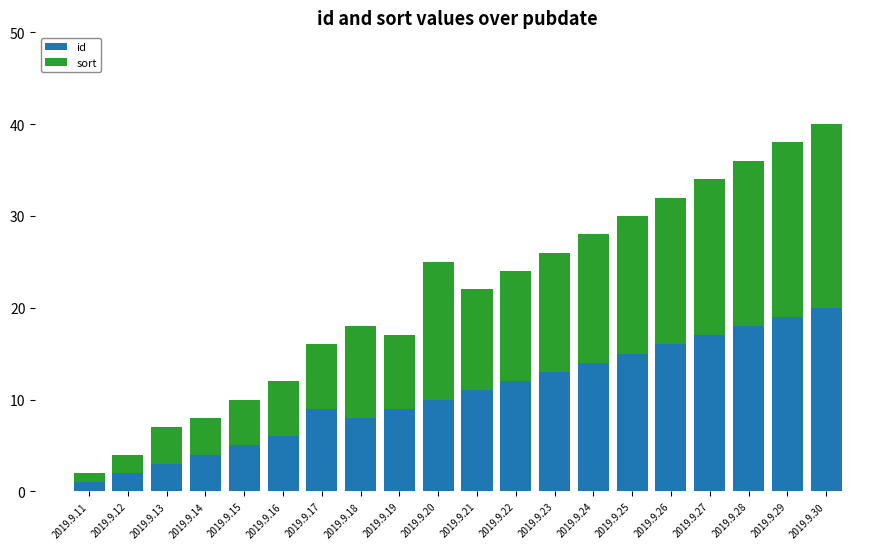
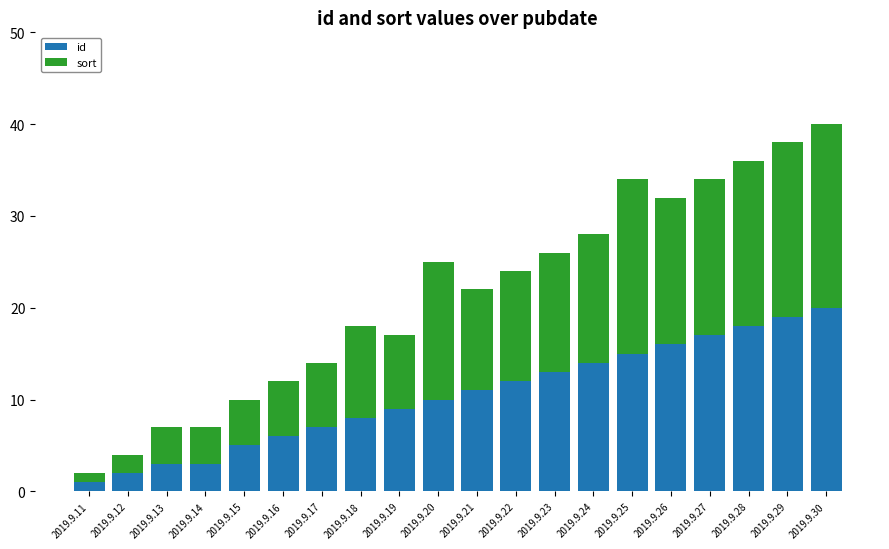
  {
    "id": {
      "2019.9.11": 1,
      "2019.9.12": 2,
      "2019.9.13": 3,
-     "2019.9.14": 4,
+     "2019.9.14": 3,
      "2019.9.15": 5,
      "2019.9.16": 6,
-     "2019.9.17": 9,
+     "2019.9.17": 7,
      "2019.9.18": 8,
      "2019.9.19": 9,
      "2019.9.20": 10,
      "2019.9.21": 11,
      "2019.9.22": 12,
      "2019.9.23": 13,
      "2019.9.24": 14,
      "2019.9.25": 15,
      "2019.9.26": 16,
      "2019.9.27": 17,
      "2019.9.28": 18,
      "2019.9.29": 19,
      "2019.9.30": 20
    },
    "sort": {
      "2019.9.11": 1,
      "2019.9.12": 2,
      "2019.9.13": 4,
      "2019.9.14": 4,
      "2019.9.15": 5,
      "2019.9.16": 6,
      "2019.9.17": 7,
      "2019.9.18": 10,
      "2019.9.19": 8,
      "2019.9.20": 15,
      "2019.9.21": 11,
      "2019.9.22": 12,
      "2019.9.23": 13,
      "2019.9.24": 14,
-     "2019.9.25": 15,
+     "2019.9.25": 19,
      "2019.9.26": 16,
      "2019.9.27": 17,
      "2019.9.28": 18,
      "2019.9.29": 19,
      "2019.9.30": 20
    }
  }
